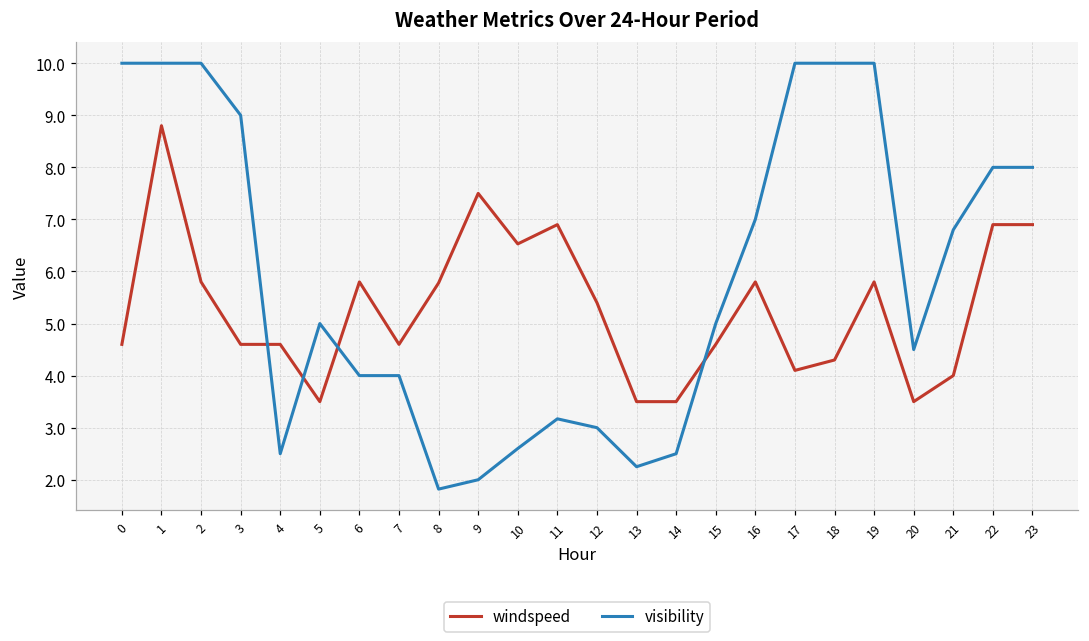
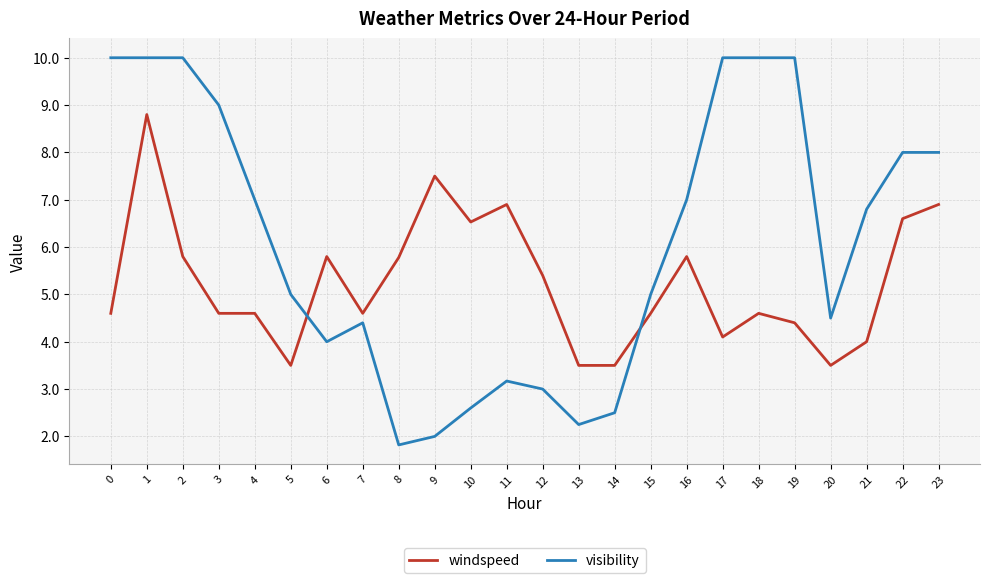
  {
    "windspeed": {
      "0": 4.6,
      "1": 8.8,
      "2": 5.8,
      "3": 4.6,
      "4": 4.6,
      "5": 3.5,
      "6": 5.8,
      "7": 4.6,
      "8": 5.8,
      "9": 7.5,
      "10": 6.5,
      "11": 6.9,
      "12": 5.4,
      "13": 3.5,
      "14": 3.5,
      "15": 4.6,
      "16": 5.8,
      "17": 4.1,
-     "18": 4.3,
-     "19": 5.8,
+     "18": 4.6,
+     "19": 4.4,
      "20": 3.5,
      "21": 4.0,
-     "22": 6.9,
+     "22": 6.6,
      "23": 6.9
    },
    "visibility": {
      "0": 10.0,
      "1": 10.0,
      "2": 10.0,
      "3": 9.0,
-     "4": 2.5,
+     "4": 7.0,
      "5": 5.0,
      "6": 4.0,
-     "7": 4.0,
+     "7": 4.4,
      "8": 1.8,
      "9": 2.0,
      "10": 2.6,
      "11": 3.2,
      "12": 3.0,
      "13": 2.3,
      "14": 2.5,
      "15": 5.0,
      "16": 7.0,
      "17": 10.0,
      "18": 10.0,
      "19": 10.0,
      "20": 4.5,
      "21": 6.8,
      "22": 8.0,
      "23": 8.0
    }
  }
